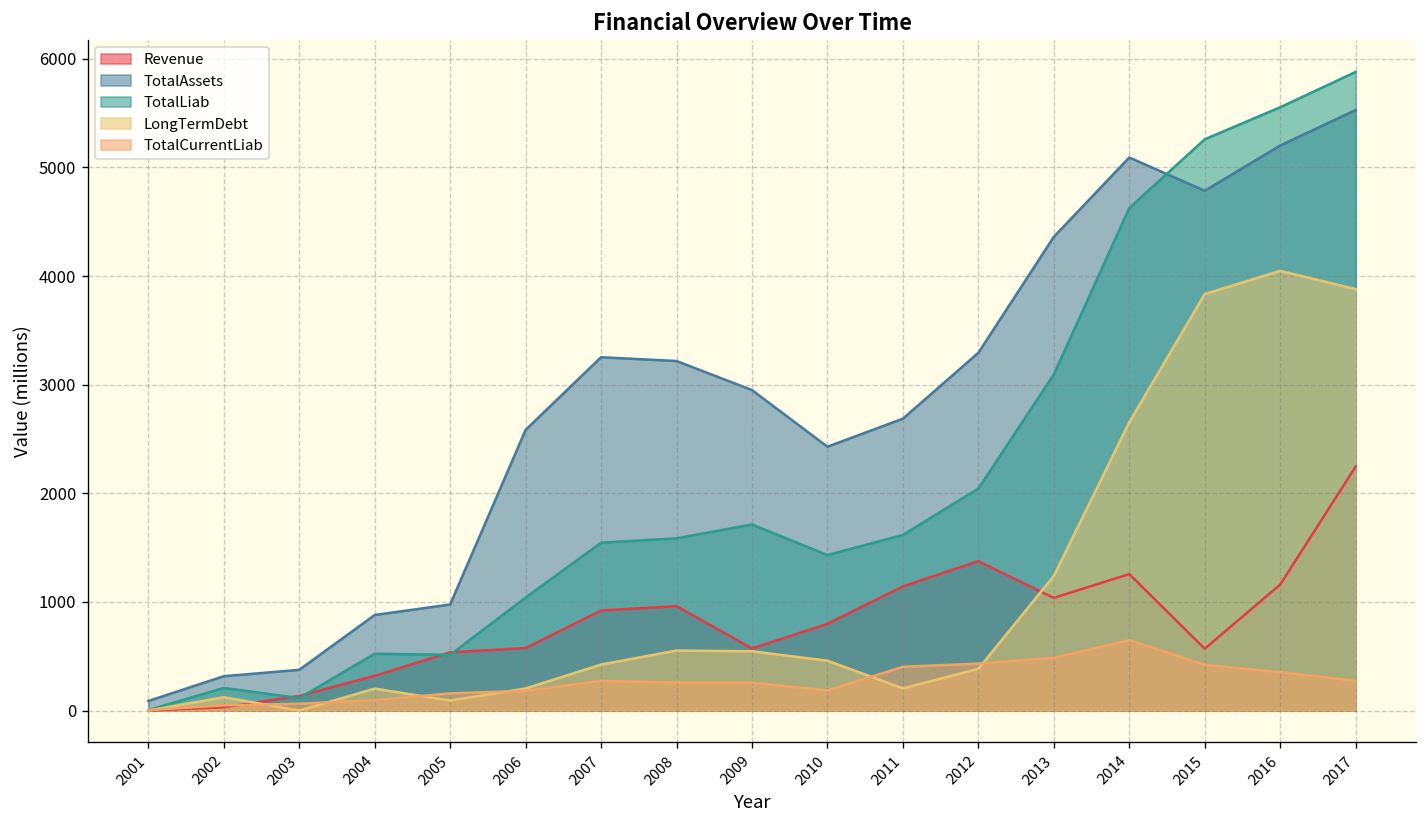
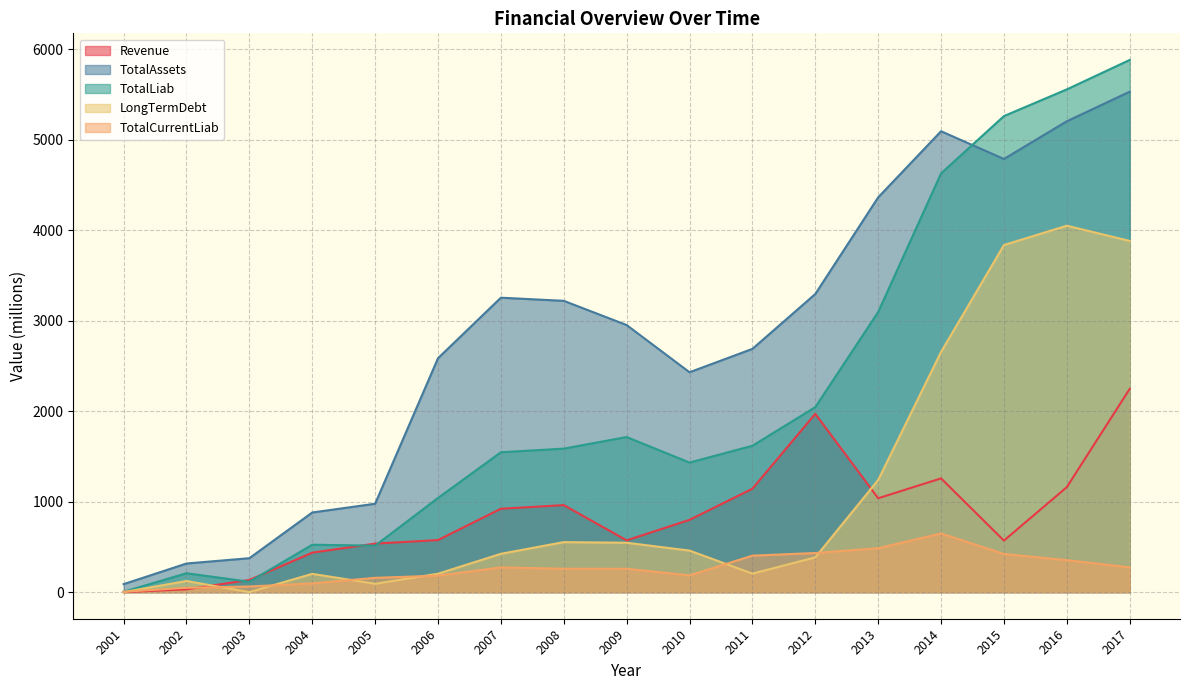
  {
    "Revenue": {
-     "2004": 300,
+     "2004": 400,
      "2006": 600,
      "2007": 900,
      "2008": 1000,
      "2010": 800,
      "2011": 1100,
-     "2012": 1400,
+     "2012": 2000,
      "2013": 1000,
      "2014": 1300,
      "2015": 600,
      "2016": 1200,
      "2017": 2200
    }
  }
